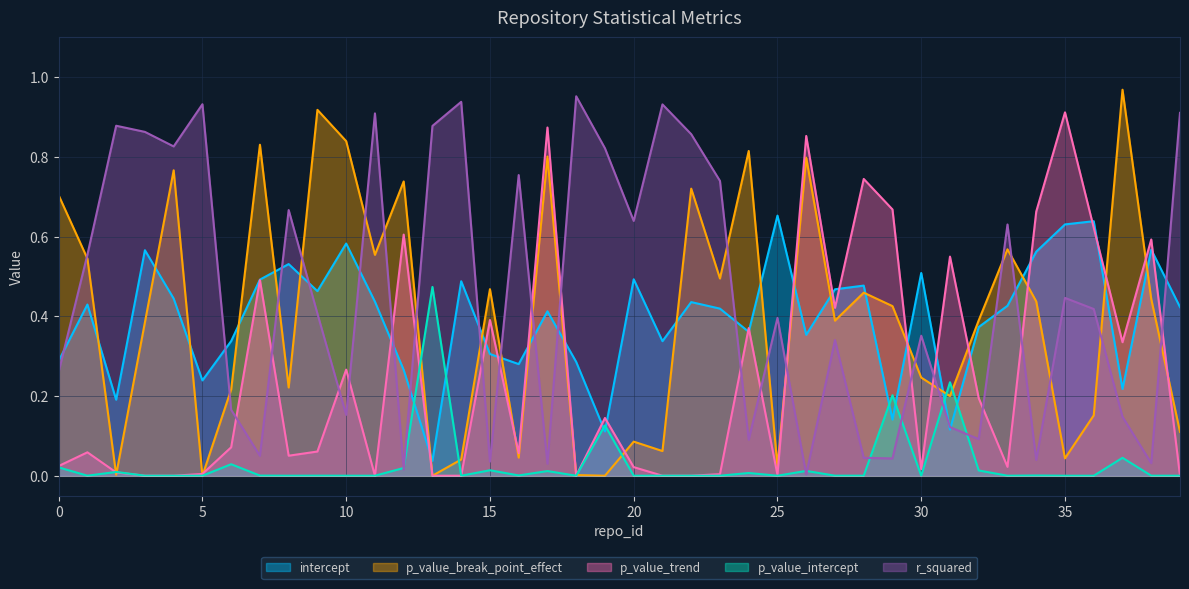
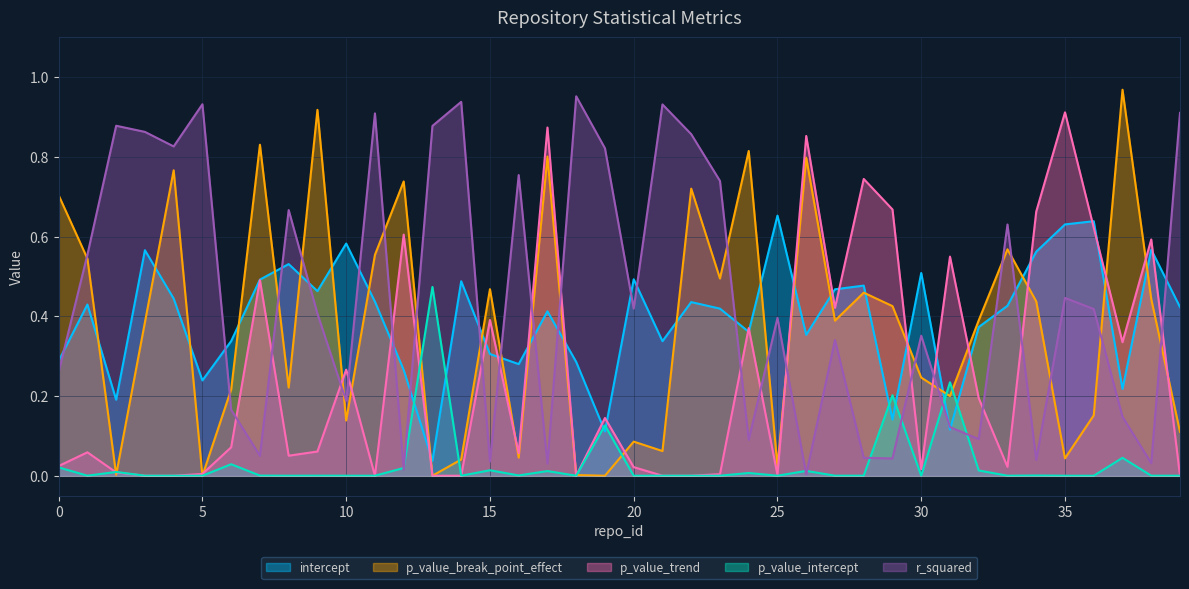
  {
    "p_value_break_point_effect": {
      "0": 0.70,
-     "10": 0.84,
+     "10": 0.14,
      "15": 0.47,
      "20": 0.09,
      "25": 0.02,
      "30": 0.25,
      "35": 0.04
    },
    "p_value_trend": {
      "10": 0.27,
      "15": 0.39,
      "20": 0.02,
      "30": 0.02,
      "35": 0.91
    },
    "r_squared": {
      "0": 0.26,
      "5": 0.93,
-     "10": 0.15,
+     "10": 0.19,
      "15": 0.04,
-     "20": 0.64,
+     "20": 0.42,
      "25": 0.40,
      "30": 0.35,
      "35": 0.45
    }
  }
